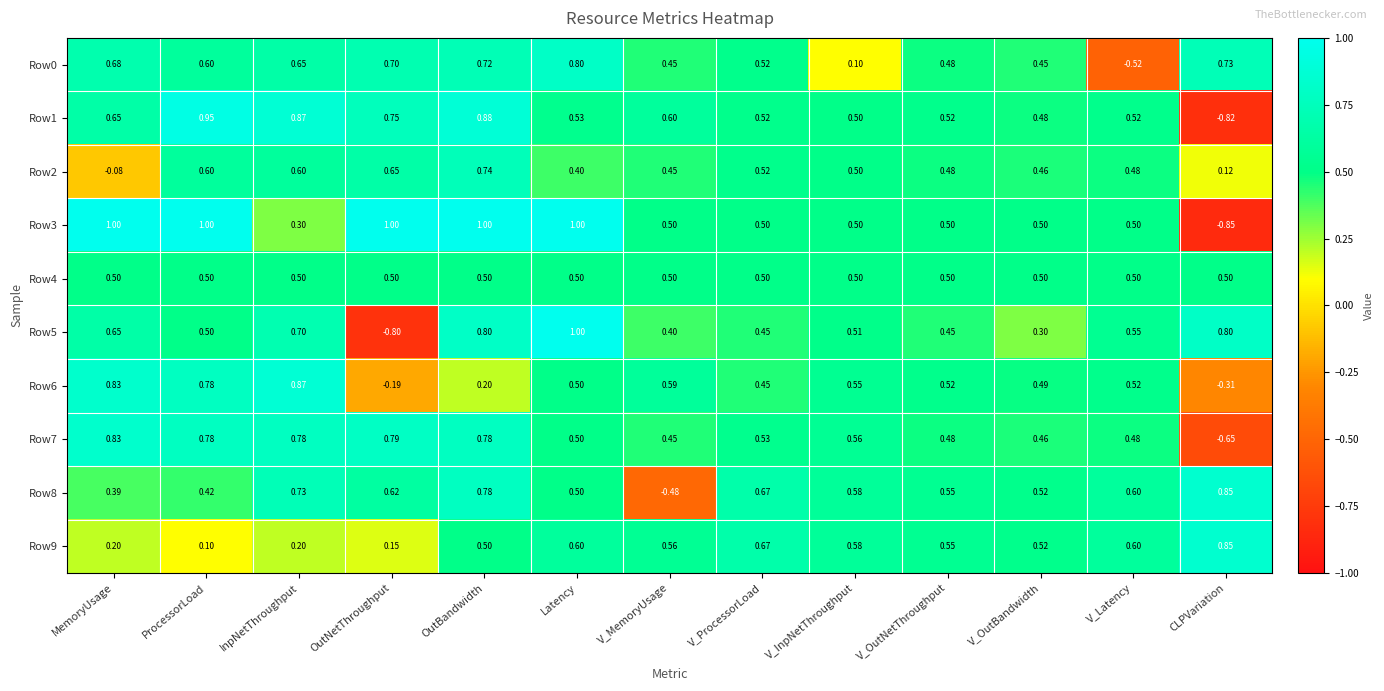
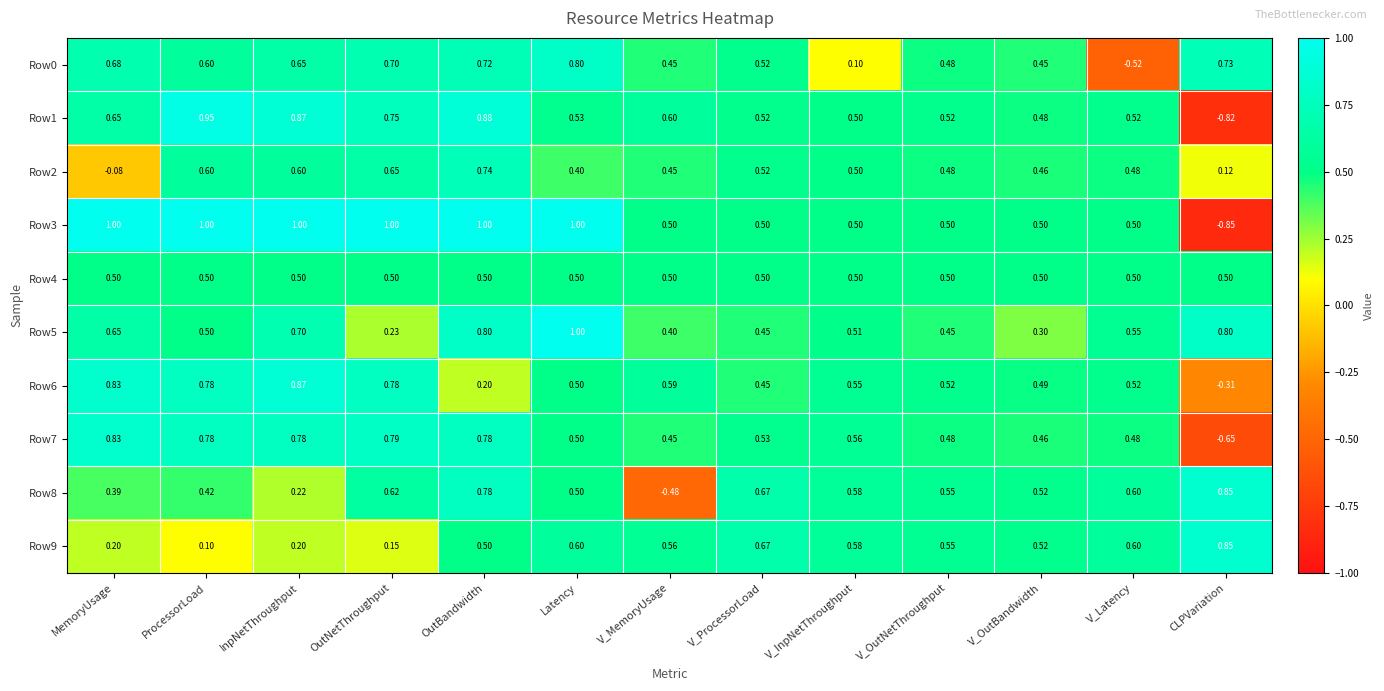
  {
    "Row0": {
      "MemoryUsage": 0.68,
      "ProcessorLoad": 0.60,
      "InpNetThroughput": 0.65,
      "OutNetThroughput": 0.70,
      "OutBandwidth": 0.72,
      "Latency": 0.80,
      "V_MemoryUsage": 0.45,
      "V_ProcessorLoad": 0.52,
      "V_InpNetThroughput": 0.10,
      "V_OutNetThroughput": 0.48,
      "V_OutBandwidth": 0.45,
      "V_Latency": -0.52,
      "CLPVariation": 0.73
    },
    "Row1": {
      "MemoryUsage": 0.65,
      "ProcessorLoad": 0.95,
      "InpNetThroughput": 0.87,
      "OutNetThroughput": 0.75,
      "OutBandwidth": 0.88,
      "Latency": 0.53,
      "V_MemoryUsage": 0.60,
      "V_ProcessorLoad": 0.52,
      "V_InpNetThroughput": 0.50,
      "V_OutNetThroughput": 0.52,
      "V_OutBandwidth": 0.48,
      "V_Latency": 0.52,
      "CLPVariation": -0.82
    },
    "Row2": {
      "MemoryUsage": -0.08,
      "ProcessorLoad": 0.60,
      "InpNetThroughput": 0.60,
      "OutNetThroughput": 0.65,
      "OutBandwidth": 0.74,
      "Latency": 0.40,
      "V_MemoryUsage": 0.45,
      "V_ProcessorLoad": 0.52,
      "V_InpNetThroughput": 0.50,
      "V_OutNetThroughput": 0.48,
      "V_OutBandwidth": 0.46,
      "V_Latency": 0.48,
      "CLPVariation": 0.12
    },
    "Row3": {
      "MemoryUsage": 1.00,
      "ProcessorLoad": 1.00,
-     "InpNetThroughput": 0.30,
+     "InpNetThroughput": 1.00,
      "OutNetThroughput": 1.00,
      "OutBandwidth": 1.00,
      "Latency": 1.00,
      "V_MemoryUsage": 0.50,
      "V_ProcessorLoad": 0.50,
      "V_InpNetThroughput": 0.50,
      "V_OutNetThroughput": 0.50,
      "V_OutBandwidth": 0.50,
      "V_Latency": 0.50,
      "CLPVariation": -0.85
    },
    "Row4": {
      "MemoryUsage": 0.50,
      "ProcessorLoad": 0.50,
      "InpNetThroughput": 0.50,
      "OutNetThroughput": 0.50,
      "OutBandwidth": 0.50,
      "Latency": 0.50,
      "V_MemoryUsage": 0.50,
      "V_ProcessorLoad": 0.50,
      "V_InpNetThroughput": 0.50,
      "V_OutNetThroughput": 0.50,
      "V_OutBandwidth": 0.50,
      "V_Latency": 0.50,
      "CLPVariation": 0.50
    },
    "Row5": {
      "MemoryUsage": 0.65,
      "ProcessorLoad": 0.50,
      "InpNetThroughput": 0.70,
-     "OutNetThroughput": -0.80,
+     "OutNetThroughput": 0.23,
      "OutBandwidth": 0.80,
      "Latency": 1.00,
      "V_MemoryUsage": 0.40,
      "V_ProcessorLoad": 0.45,
      "V_InpNetThroughput": 0.51,
      "V_OutNetThroughput": 0.45,
      "V_OutBandwidth": 0.30,
      "V_Latency": 0.55,
      "CLPVariation": 0.80
    },
    "Row6": {
      "MemoryUsage": 0.83,
      "ProcessorLoad": 0.78,
      "InpNetThroughput": 0.87,
-     "OutNetThroughput": -0.19,
+     "OutNetThroughput": 0.78,
      "OutBandwidth": 0.20,
      "Latency": 0.50,
      "V_MemoryUsage": 0.59,
      "V_ProcessorLoad": 0.45,
      "V_InpNetThroughput": 0.55,
      "V_OutNetThroughput": 0.52,
      "V_OutBandwidth": 0.49,
      "V_Latency": 0.52,
      "CLPVariation": -0.31
    },
    "Row7": {
      "MemoryUsage": 0.83,
      "ProcessorLoad": 0.78,
      "InpNetThroughput": 0.78,
      "OutNetThroughput": 0.79,
      "OutBandwidth": 0.78,
      "Latency": 0.50,
      "V_MemoryUsage": 0.45,
      "V_ProcessorLoad": 0.53,
      "V_InpNetThroughput": 0.56,
      "V_OutNetThroughput": 0.48,
      "V_OutBandwidth": 0.46,
      "V_Latency": 0.48,
      "CLPVariation": -0.65
    },
    "Row8": {
      "MemoryUsage": 0.39,
      "ProcessorLoad": 0.42,
-     "InpNetThroughput": 0.73,
+     "InpNetThroughput": 0.22,
      "OutNetThroughput": 0.62,
      "OutBandwidth": 0.78,
      "Latency": 0.50,
      "V_MemoryUsage": -0.48,
      "V_ProcessorLoad": 0.67,
      "V_InpNetThroughput": 0.58,
      "V_OutNetThroughput": 0.55,
      "V_OutBandwidth": 0.52,
      "V_Latency": 0.60,
      "CLPVariation": 0.85
    },
    "Row9": {
      "MemoryUsage": 0.20,
      "ProcessorLoad": 0.10,
      "InpNetThroughput": 0.20,
      "OutNetThroughput": 0.15,
      "OutBandwidth": 0.50,
      "Latency": 0.60,
      "V_MemoryUsage": 0.56,
      "V_ProcessorLoad": 0.67,
      "V_InpNetThroughput": 0.58,
      "V_OutNetThroughput": 0.55,
      "V_OutBandwidth": 0.52,
      "V_Latency": 0.60,
      "CLPVariation": 0.85
    }
  }
